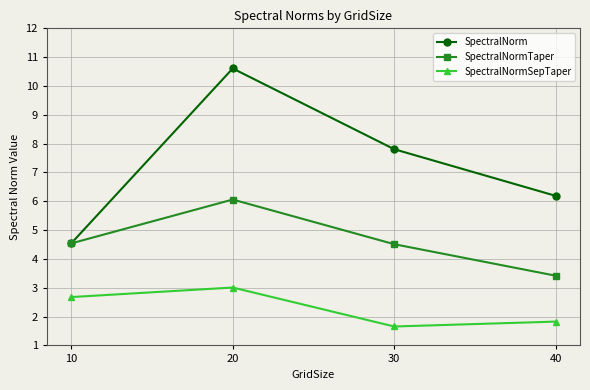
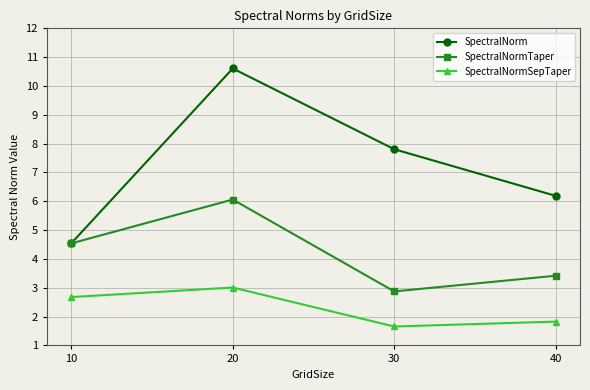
  {
    "SpectralNorm": {
      "20": 10.6,
      "30": 7.8,
      "40": 6.2
    },
    "SpectralNormTaper": {
      "20": 6.1,
-     "30": 4.5,
+     "30": 2.9,
      "40": 3.4
    },
    "SpectralNormSepTaper": {
      "10": 2.7,
      "20": 3.0,
      "30": 1.7,
      "40": 1.8
    }
  }
